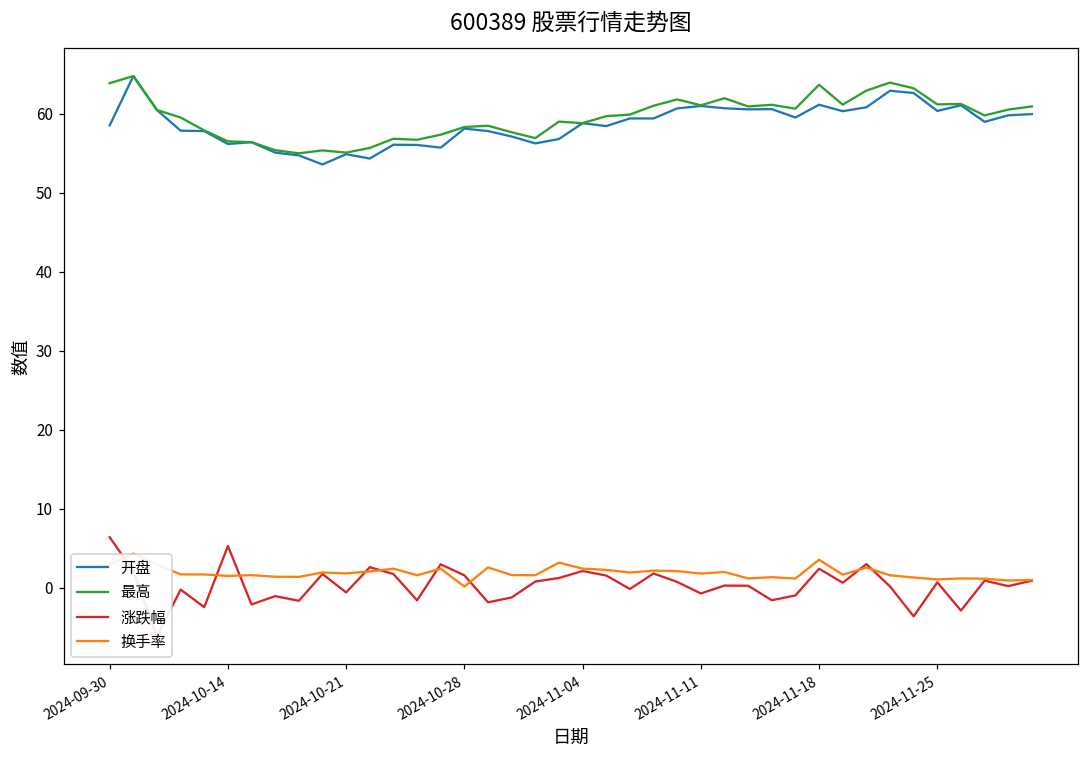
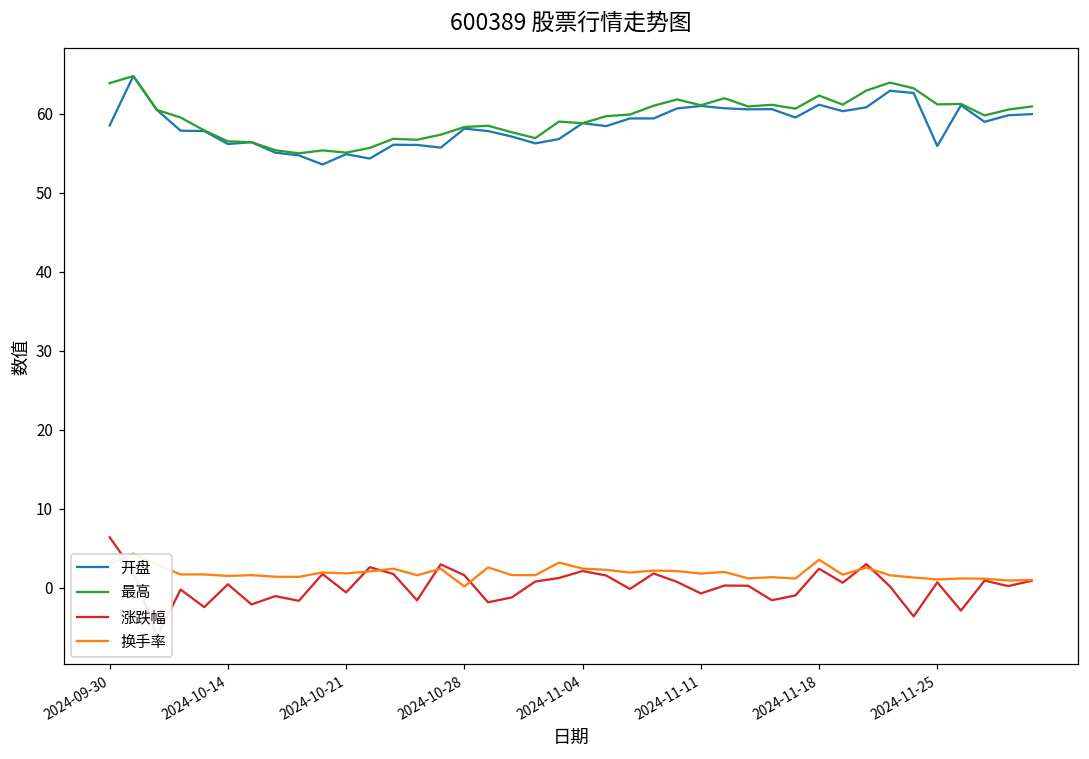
  {
    "开盘": {
      "2024-09-30": 59,
      "2024-11-18": 61,
-     "2024-11-25": 60
+     "2024-11-25": 56
    },
    "最高": {
      "2024-09-30": 64,
-     "2024-11-18": 64,
+     "2024-11-18": 62,
      "2024-11-25": 61
    },
    "涨跌幅": {
      "2024-09-30": 6,
-     "2024-10-14": 5,
+     "2024-10-14": 0,
      "2024-10-21": -1,
      "2024-10-28": 2,
      "2024-11-11": -1,
      "2024-11-18": 2,
      "2024-11-25": 1
    },
    "换手率": {
      "2024-10-14": 1,
      "2024-10-21": 2,
      "2024-10-28": 0,
      "2024-11-11": 2,
      "2024-11-18": 4,
      "2024-11-25": 1
    }
  }
